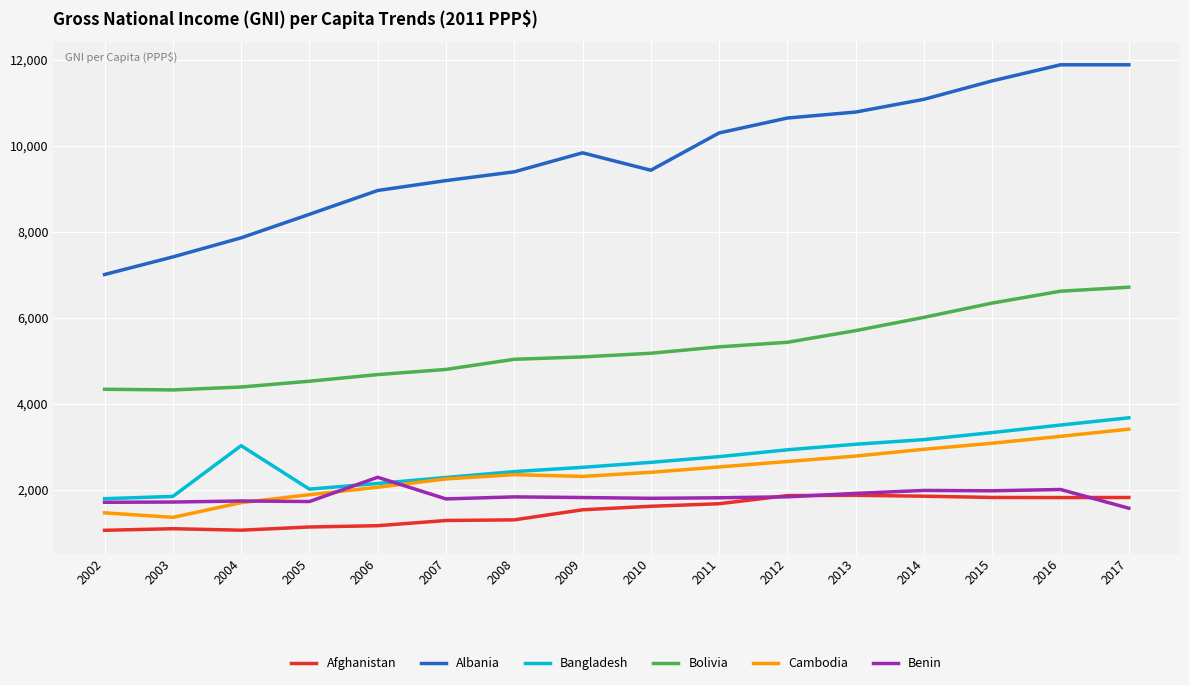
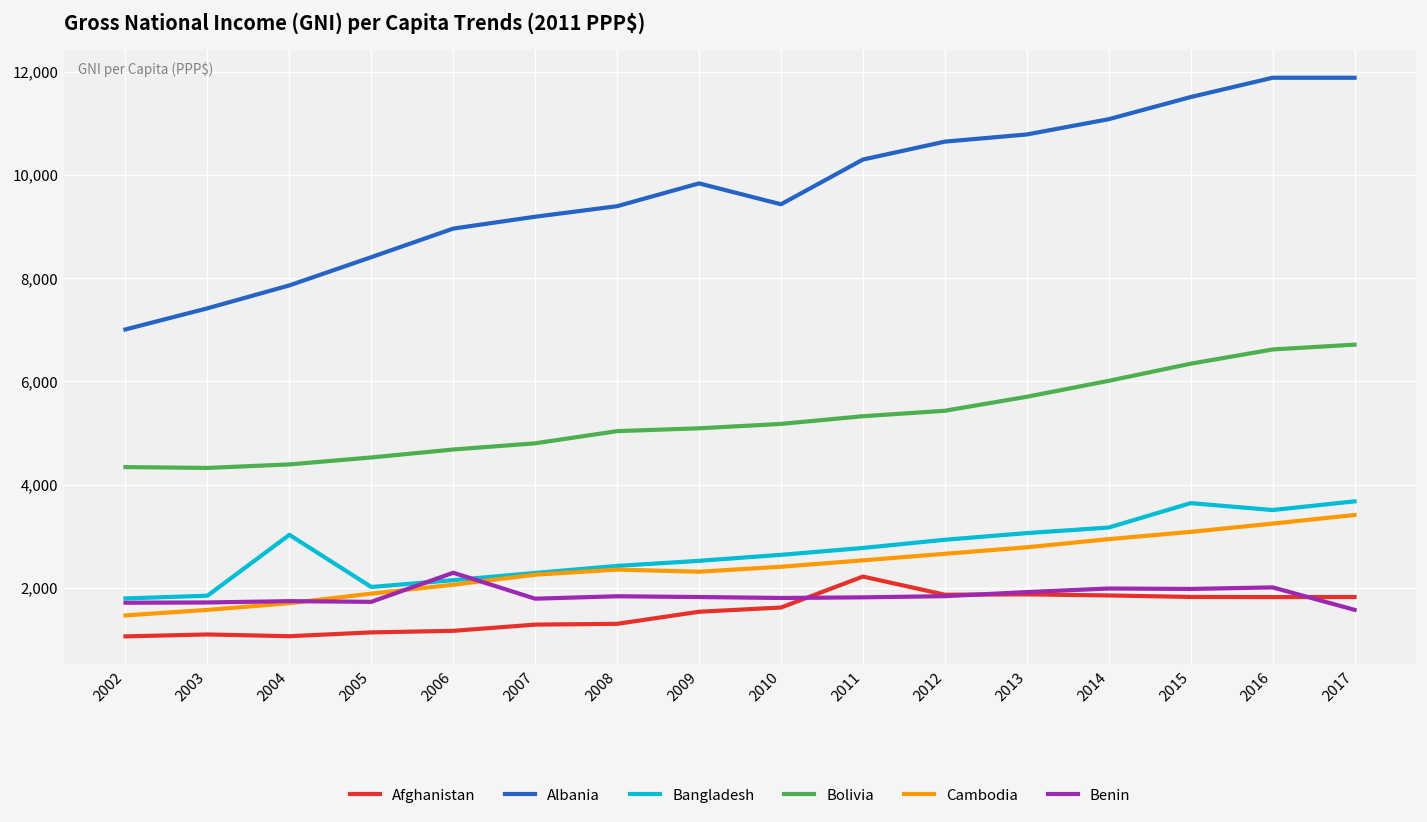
  {
    "Afghanistan": {
      "2002": "1,100",
      "2003": "1,100",
      "2004": "1,100",
      "2005": "1,100",
      "2006": "1,200",
      "2007": "1,300",
      "2008": "1,300",
      "2009": "1,500",
      "2010": "1,600",
-     "2011": "1,700",
+     "2011": "2,200",
      "2014": "1,900",
      "2015": "1,800",
      "2016": "1,800",
      "2017": "1,800"
    },
    "Albania": {
      "2002": "7,000",
      "2003": "7,400",
      "2004": "7,900",
      "2005": "8,400",
      "2006": "9,000",
      "2007": "9,200",
      "2008": "9,400",
      "2009": "9,800",
      "2010": "9,400",
      "2011": "10,300",
      "2012": "10,600",
      "2013": "10,800",
      "2014": "11,100",
      "2015": "11,500",
      "2016": "11,900",
      "2017": "11,900"
    },
    "Bangladesh": {
      "2002": "1,800",
      "2003": "1,800",
      "2004": "3,000",
      "2005": "2,000",
      "2006": "2,200",
      "2008": "2,400",
      "2009": "2,500",
      "2010": "2,600",
      "2011": "2,800",
      "2012": "2,900",
      "2013": "3,100",
      "2014": "3,200",
-     "2015": "3,300",
+     "2015": "3,600",
      "2016": "3,500",
      "2017": "3,700"
    },
    "Bolivia": {
      "2002": "4,300",
      "2003": "4,300",
      "2004": "4,400",
      "2005": "4,500",
      "2006": "4,700",
      "2007": "4,800",
      "2008": "5,000",
      "2009": "5,100",
      "2010": "5,200",
      "2011": "5,300",
      "2012": "5,400",
      "2013": "5,700",
      "2014": "6,000",
      "2015": "6,300",
      "2016": "6,600",
      "2017": "6,700"
    },
    "Cambodia": {
      "2002": "1,500",
-     "2003": "1,400",
+     "2003": "1,600",
      "2005": "1,900",
      "2006": "2,100",
      "2008": "2,400",
      "2009": "2,300",
      "2010": "2,400",
      "2011": "2,500",
      "2012": "2,700",
      "2013": "2,800",
      "2014": "2,900",
      "2015": "3,100",
      "2016": "3,200",
      "2017": "3,400"
    },
    "Benin": {
      "2002": "1,700",
      "2003": "1,700",
      "2005": "1,700",
      "2006": "2,300",
      "2007": "1,800",
      "2008": "1,800",
      "2009": "1,800",
      "2010": "1,800",
      "2011": "1,800",
      "2014": "2,000",
      "2015": "2,000",
      "2016": "2,000",
      "2017": "1,600"
    }
  }
